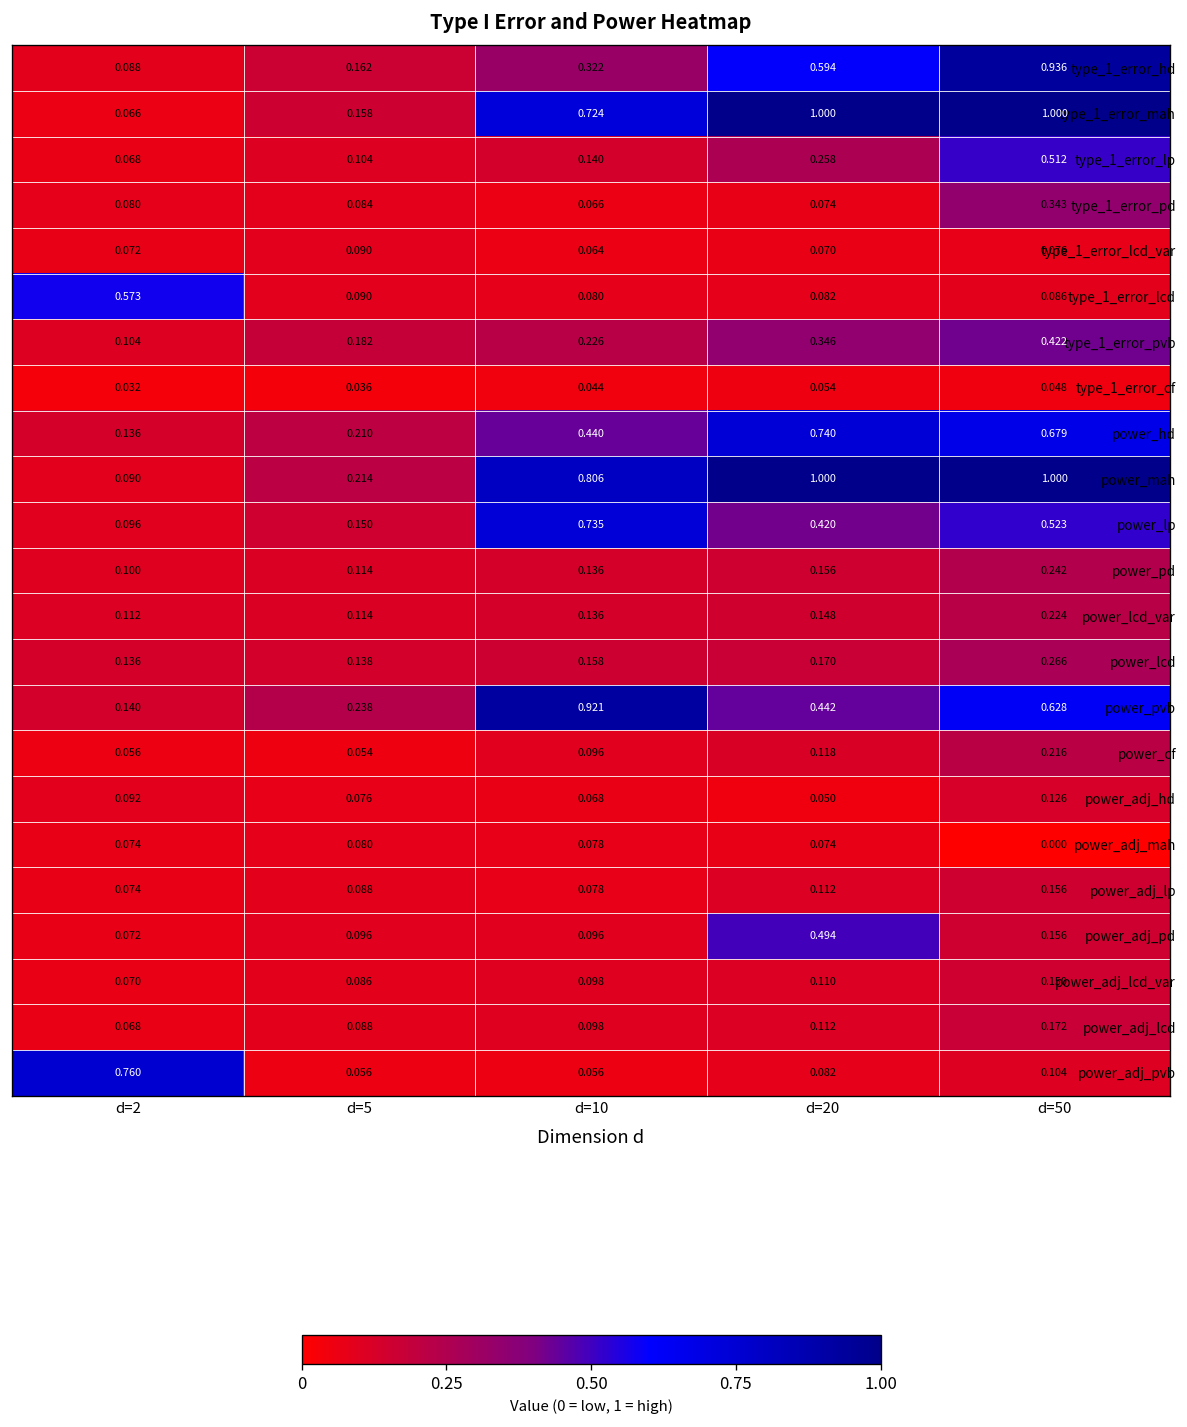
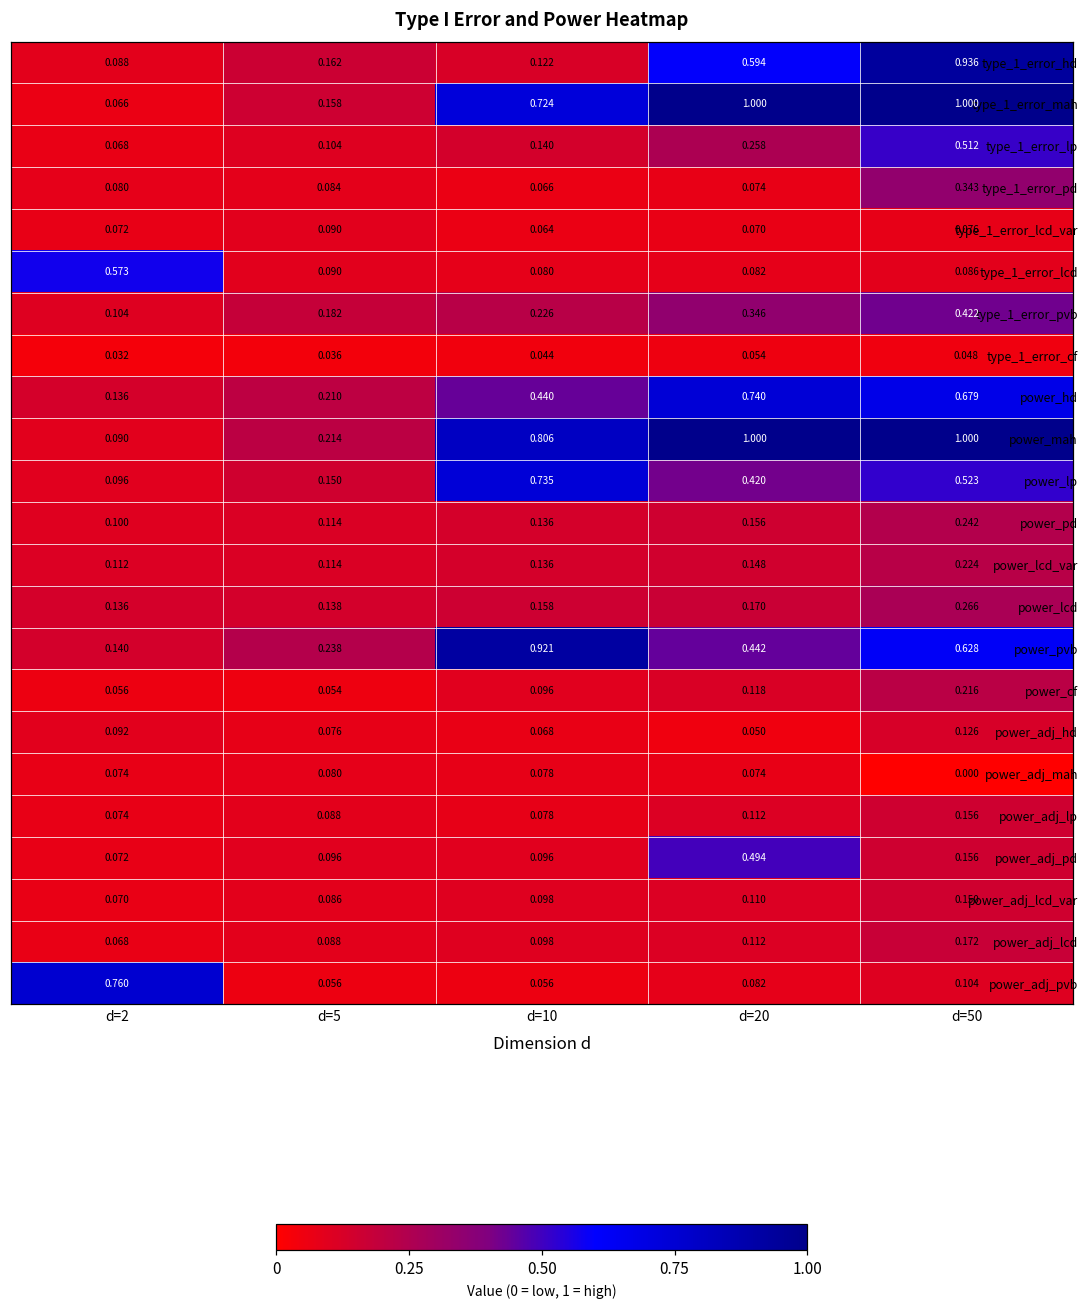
  {
    "type_1_error_hd": {
      "d=2": 0.088,
      "d=5": 0.162,
-     "d=10": 0.322,
+     "d=10": 0.122,
      "d=20": 0.594,
      "d=50": 0.936
    },
    "type_1_error_mah": {
      "d=2": 0.066,
      "d=5": 0.158,
      "d=10": 0.724,
      "d=20": 1.000,
      "d=50": 1.000
    },
    "type_1_error_lp": {
      "d=2": 0.068,
      "d=5": 0.104,
      "d=10": 0.140,
      "d=20": 0.258,
      "d=50": 0.512
    },
    "type_1_error_pd": {
      "d=2": 0.080,
      "d=5": 0.084,
      "d=10": 0.066,
      "d=20": 0.074,
      "d=50": 0.343
    },
    "type_1_error_lcd_var": {
      "d=2": 0.072,
      "d=5": 0.090,
      "d=10": 0.064,
      "d=20": 0.070,
      "d=50": 0.076
    },
    "type_1_error_lcd": {
      "d=2": 0.573,
      "d=5": 0.090,
      "d=10": 0.080,
      "d=20": 0.082,
      "d=50": 0.086
    },
    "type_1_error_pvb": {
      "d=2": 0.104,
      "d=5": 0.182,
      "d=10": 0.226,
      "d=20": 0.346,
      "d=50": 0.422
    },
    "type_1_error_cf": {
      "d=2": 0.032,
      "d=5": 0.036,
      "d=10": 0.044,
      "d=20": 0.054,
      "d=50": 0.048
    },
    "power_hd": {
      "d=2": 0.136,
      "d=5": 0.210,
      "d=10": 0.440,
      "d=20": 0.740,
      "d=50": 0.679
    },
    "power_mah": {
      "d=2": 0.090,
      "d=5": 0.214,
      "d=10": 0.806,
      "d=20": 1.000,
      "d=50": 1.000
    },
    "power_lp": {
      "d=2": 0.096,
      "d=5": 0.150,
      "d=10": 0.735,
      "d=20": 0.420,
      "d=50": 0.523
    },
    "power_pd": {
      "d=2": 0.100,
      "d=5": 0.114,
      "d=10": 0.136,
      "d=20": 0.156,
      "d=50": 0.242
    },
    "power_lcd_var": {
      "d=2": 0.112,
      "d=5": 0.114,
      "d=10": 0.136,
      "d=20": 0.148,
      "d=50": 0.224
    },
    "power_lcd": {
      "d=2": 0.136,
      "d=5": 0.138,
      "d=10": 0.158,
      "d=20": 0.170,
      "d=50": 0.266
    },
    "power_pvb": {
      "d=2": 0.140,
      "d=5": 0.238,
      "d=10": 0.921,
      "d=20": 0.442,
      "d=50": 0.628
    },
    "power_cf": {
      "d=2": 0.056,
      "d=5": 0.054,
      "d=10": 0.096,
      "d=20": 0.118,
      "d=50": 0.216
    },
    "power_adj_hd": {
      "d=2": 0.092,
      "d=5": 0.076,
      "d=10": 0.068,
      "d=20": 0.050,
      "d=50": 0.126
    },
    "power_adj_mah": {
      "d=2": 0.074,
      "d=5": 0.080,
      "d=10": 0.078,
      "d=20": 0.074,
      "d=50": 0.000
    },
    "power_adj_lp": {
      "d=2": 0.074,
      "d=5": 0.088,
      "d=10": 0.078,
      "d=20": 0.112,
      "d=50": 0.156
    },
    "power_adj_pd": {
      "d=2": 0.072,
      "d=5": 0.096,
      "d=10": 0.096,
      "d=20": 0.494,
      "d=50": 0.156
    },
    "power_adj_lcd_var": {
      "d=2": 0.070,
      "d=5": 0.086,
      "d=10": 0.098,
      "d=20": 0.110,
      "d=50": 0.150
    },
    "power_adj_lcd": {
      "d=2": 0.068,
      "d=5": 0.088,
      "d=10": 0.098,
      "d=20": 0.112,
      "d=50": 0.172
    },
    "power_adj_pvb": {
      "d=2": 0.760,
      "d=5": 0.056,
      "d=10": 0.056,
      "d=20": 0.082,
      "d=50": 0.104
    }
  }
